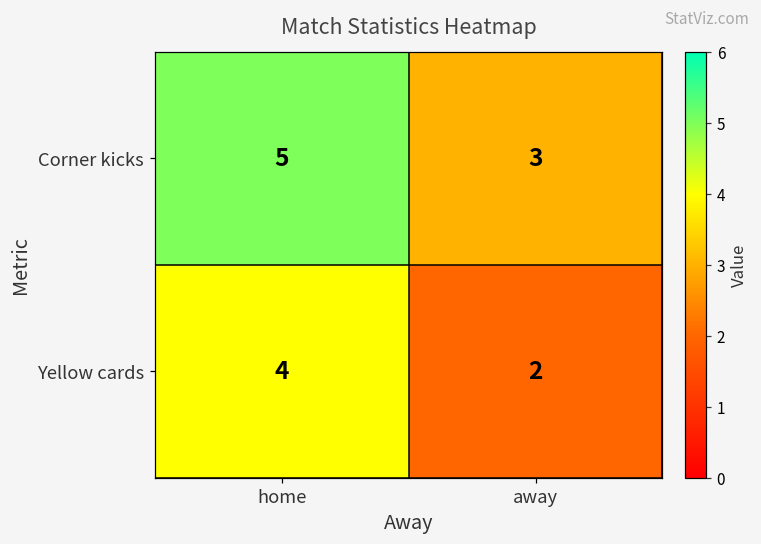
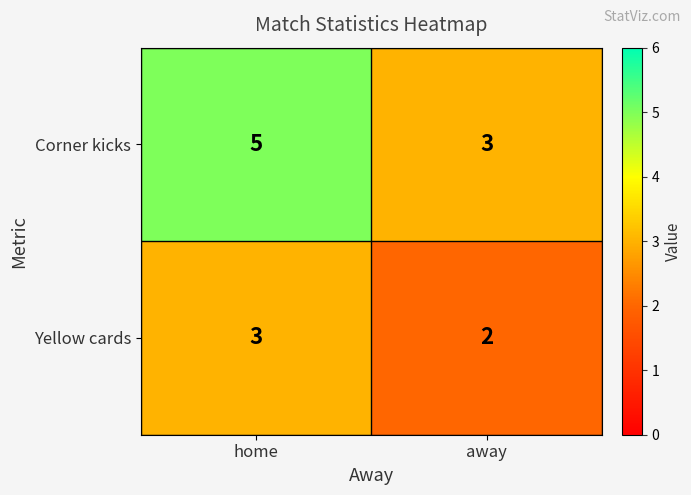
  {
    "Corner kicks": {
      "home": 5,
      "away": 3
    },
    "Yellow cards": {
-     "home": 4,
+     "home": 3,
      "away": 2
    }
  }
